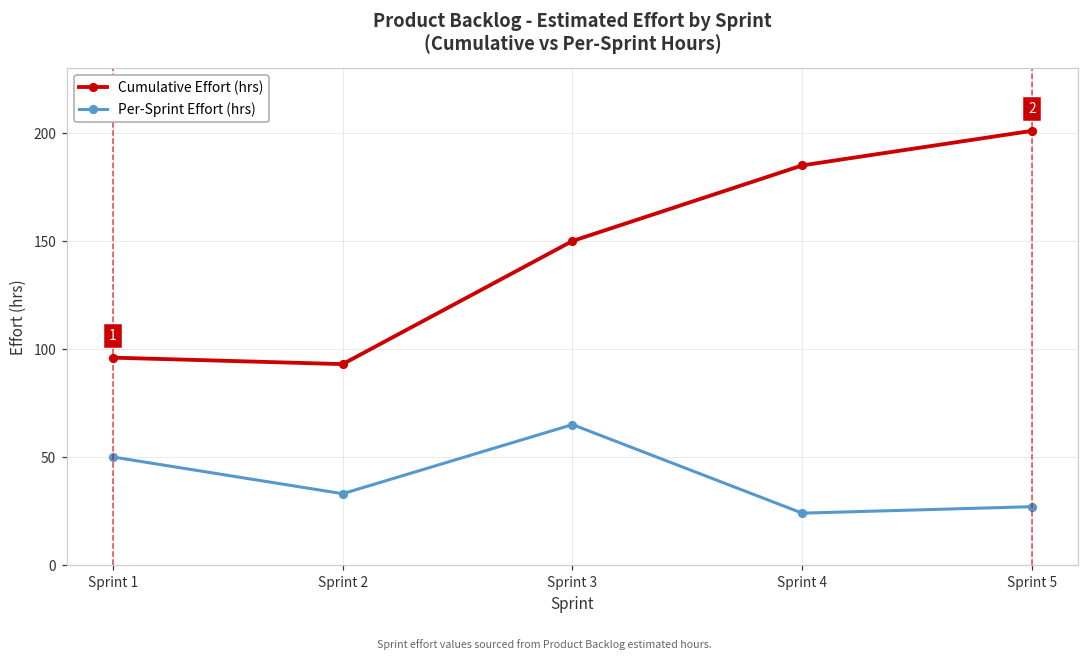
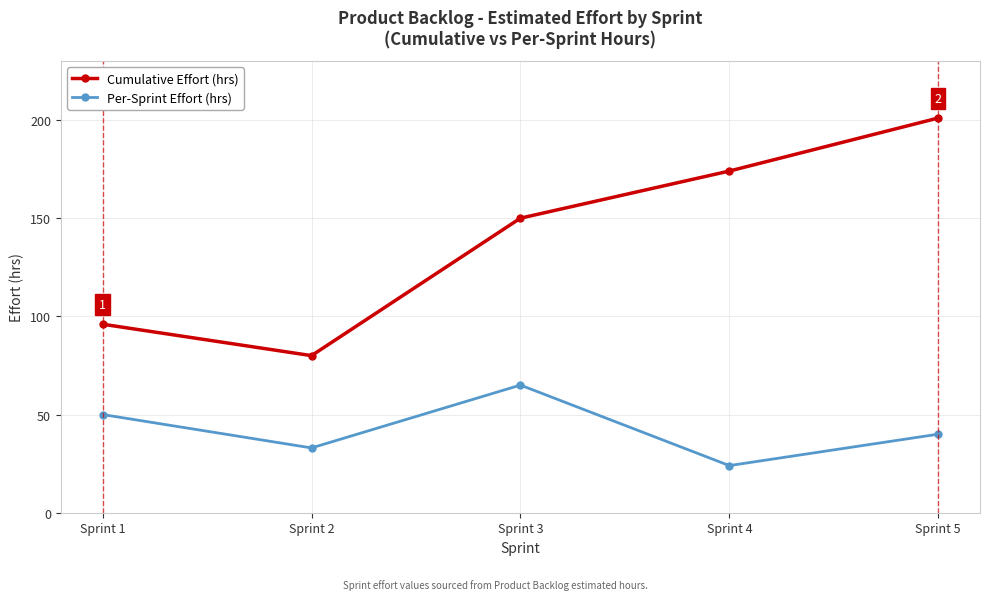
  {
    "Cumulative Effort (hrs)": {
-     "Sprint 2": 93,
+     "Sprint 2": 80,
      "Sprint 3": 150,
-     "Sprint 4": 185
+     "Sprint 4": 174
    },
    "Per-Sprint Effort (hrs)": {
      "Sprint 1": 50,
      "Sprint 2": 33,
      "Sprint 3": 65,
      "Sprint 4": 24,
-     "Sprint 5": 27
+     "Sprint 5": 40
    }
  }
